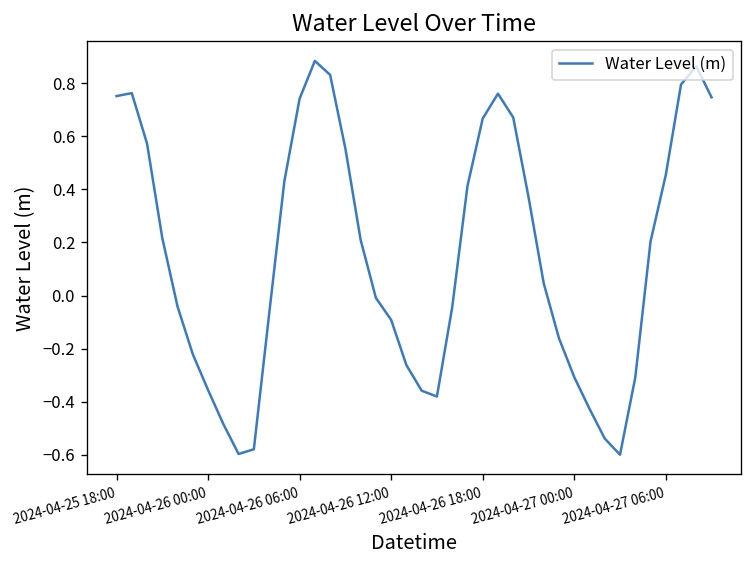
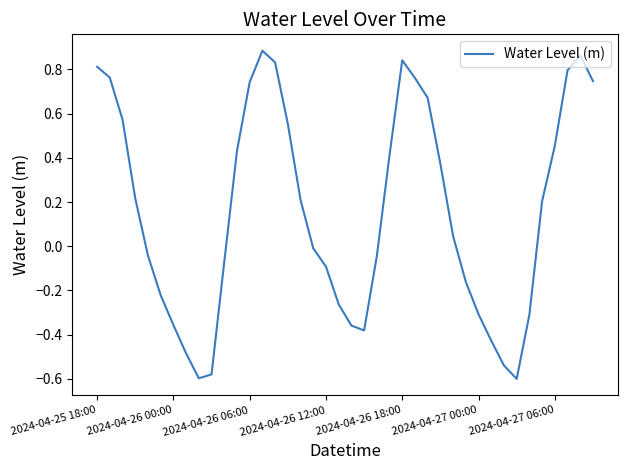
  {
-   "2024-04-25 18:00": 0.75,
+   "2024-04-25 18:00": 0.81,
    "2024-04-26 00:00": -0.36,
    "2024-04-26 06:00": 0.74,
    "2024-04-26 12:00": -0.09,
-   "2024-04-26 18:00": 0.67,
+   "2024-04-26 18:00": 0.84,
    "2024-04-27 00:00": -0.31,
    "2024-04-27 06:00": 0.45
  }
